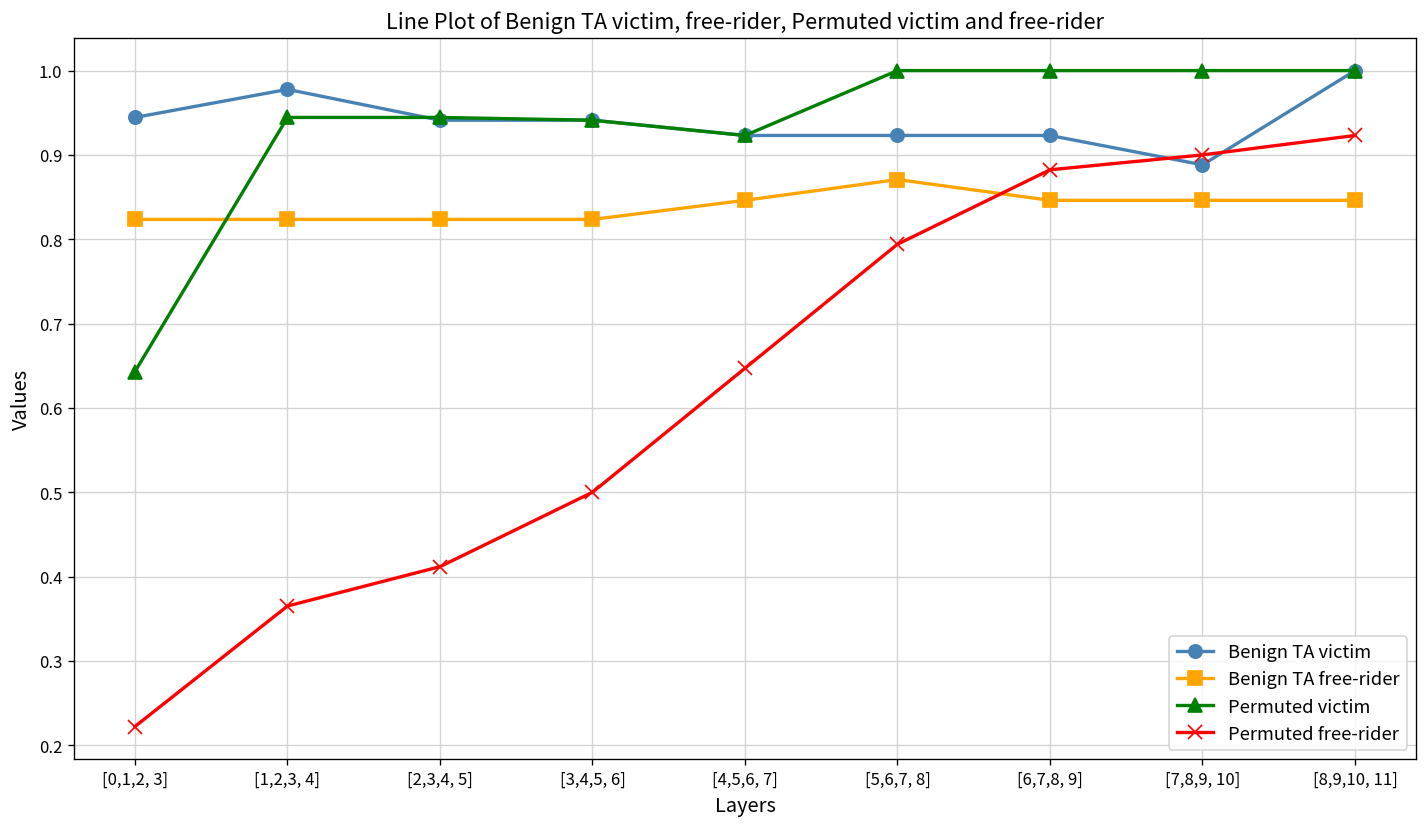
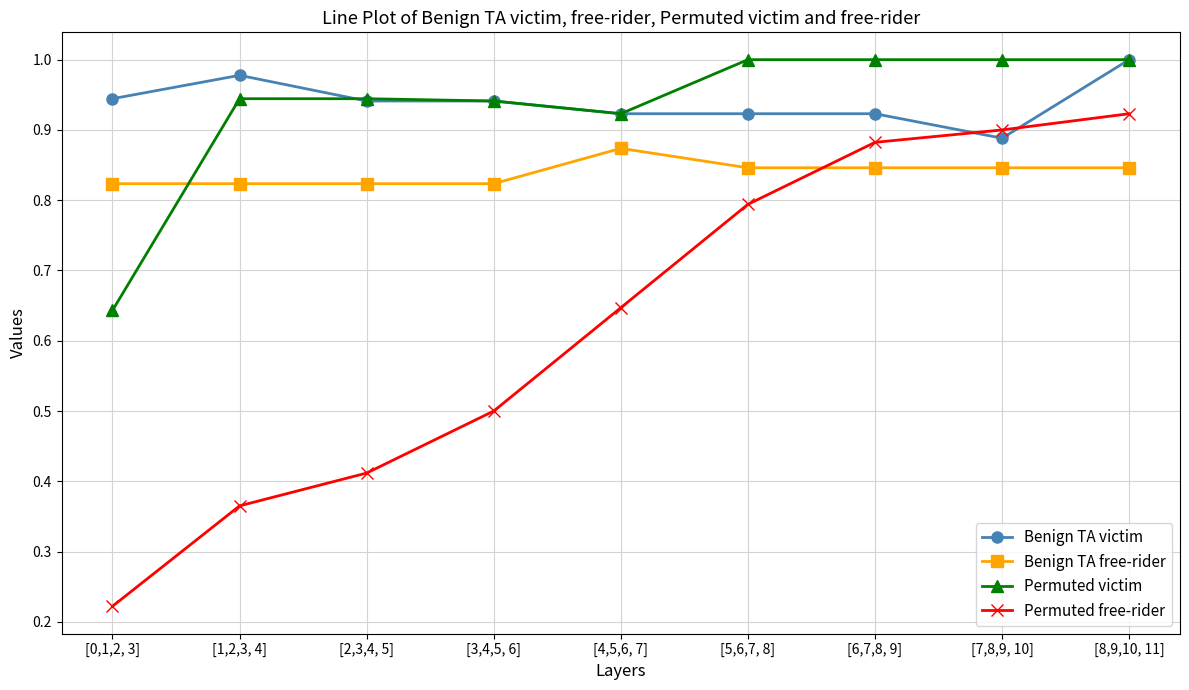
  {
    "Benign TA victim": {
      "[0,1,2, 3]": 0.94,
      "[1,2,3, 4]": 0.98,
      "[5,6,7, 8]": 0.92,
      "[6,7,8, 9]": 0.92,
      "[7,8,9, 10]": 0.89
    },
    "Benign TA free-rider": {
      "[0,1,2, 3]": 0.82,
      "[1,2,3, 4]": 0.82,
      "[2,3,4, 5]": 0.82,
      "[3,4,5, 6]": 0.82,
-     "[4,5,6, 7]": 0.85,
-     "[5,6,7, 8]": 0.87,
+     "[4,5,6, 7]": 0.87,
+     "[5,6,7, 8]": 0.85,
      "[6,7,8, 9]": 0.85,
      "[7,8,9, 10]": 0.85,
      "[8,9,10, 11]": 0.85
    },
    "Permuted victim": {
      "[0,1,2, 3]": 0.64,
      "[1,2,3, 4]": 0.94,
      "[5,6,7, 8]": 1.00,
      "[6,7,8, 9]": 1.00,
      "[7,8,9, 10]": 1.00
    },
    "Permuted free-rider": {
      "[0,1,2, 3]": 0.22,
      "[1,2,3, 4]": 0.37,
      "[2,3,4, 5]": 0.41,
      "[3,4,5, 6]": 0.50,
      "[4,5,6, 7]": 0.65,
      "[5,6,7, 8]": 0.79,
      "[6,7,8, 9]": 0.88,
      "[7,8,9, 10]": 0.90,
      "[8,9,10, 11]": 0.92
    }
  }
